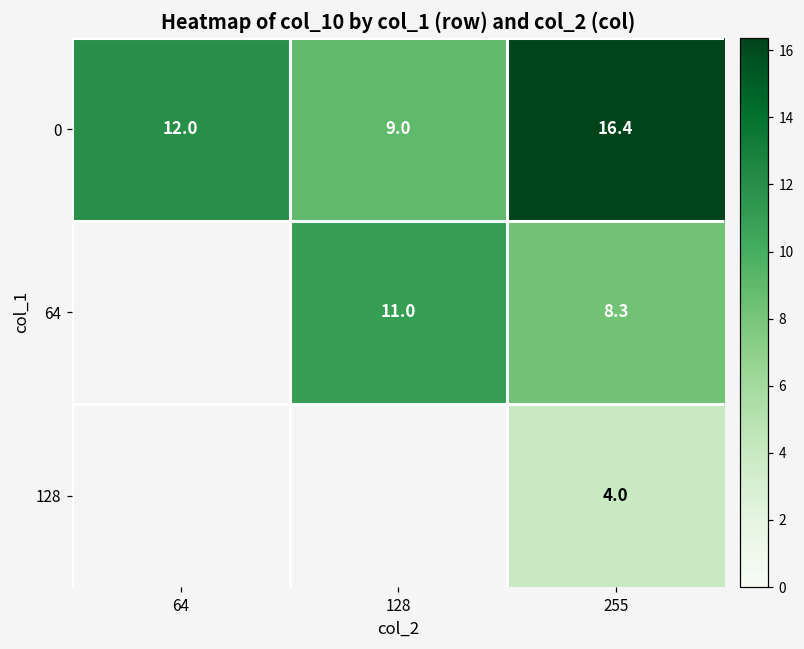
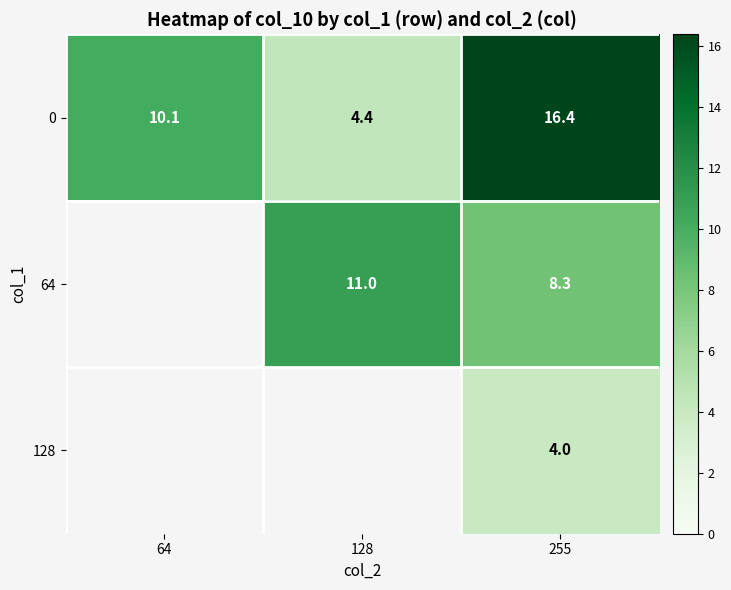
  {
    "0": {
-     "64": 12.0,
-     "128": 9.0,
+     "64": 10.1,
+     "128": 4.4,
      "255": 16.4
    },
    "64": {
      "128": 11.0,
      "255": 8.3
    },
    "128": {
      "255": 4.0
    }
  }
